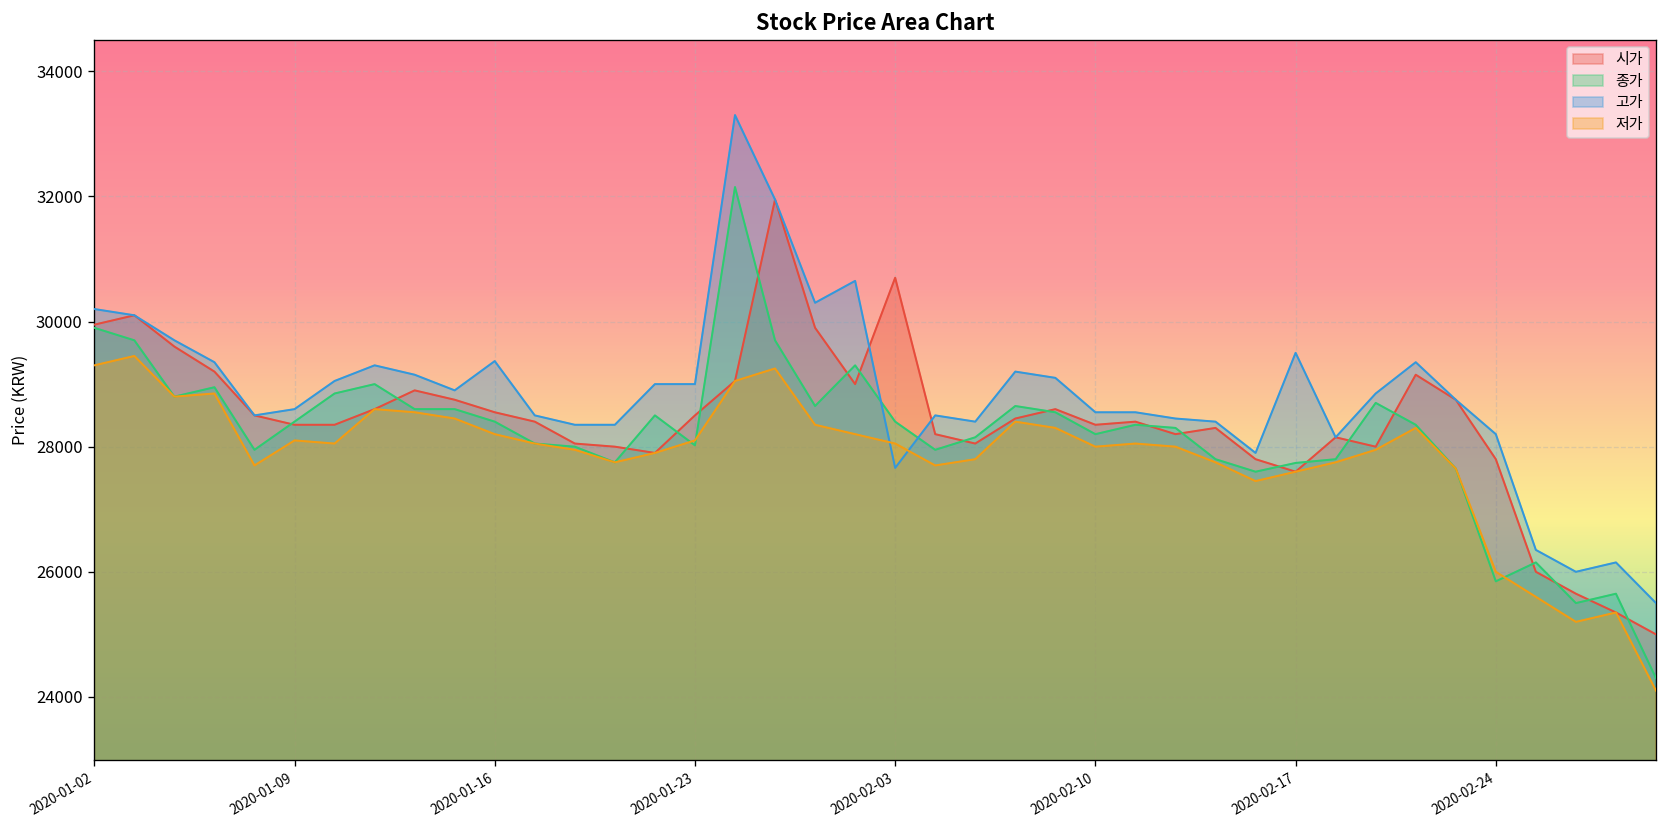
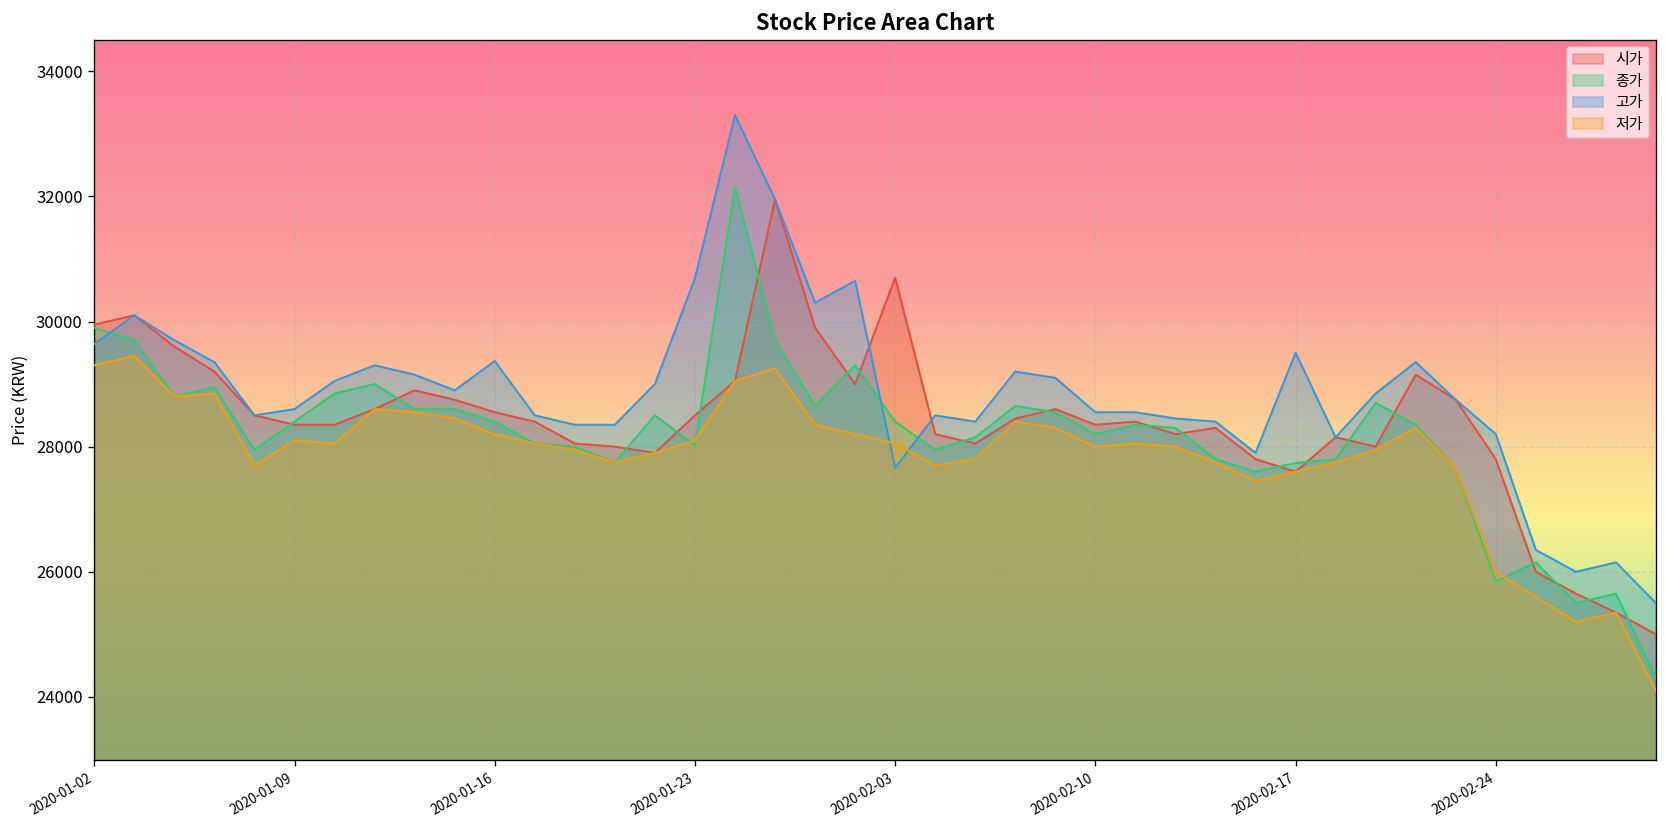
  {
    "종가": {
      "2020-01-02": 29900,
      "2020-01-09": 28400,
      "2020-01-16": 28400,
      "2020-01-23": 28000,
      "2020-02-03": 28400,
      "2020-02-10": 28200,
      "2020-02-17": 27700,
      "2020-02-24": 25800
    },
    "고가": {
-     "2020-01-02": 30200,
+     "2020-01-02": 29600,
      "2020-01-09": 28600,
      "2020-01-16": 29400,
-     "2020-01-23": 29000,
+     "2020-01-23": 30700,
      "2020-02-03": 27700,
      "2020-02-10": 28600,
      "2020-02-17": 29500,
      "2020-02-24": 28200
    }
  }
